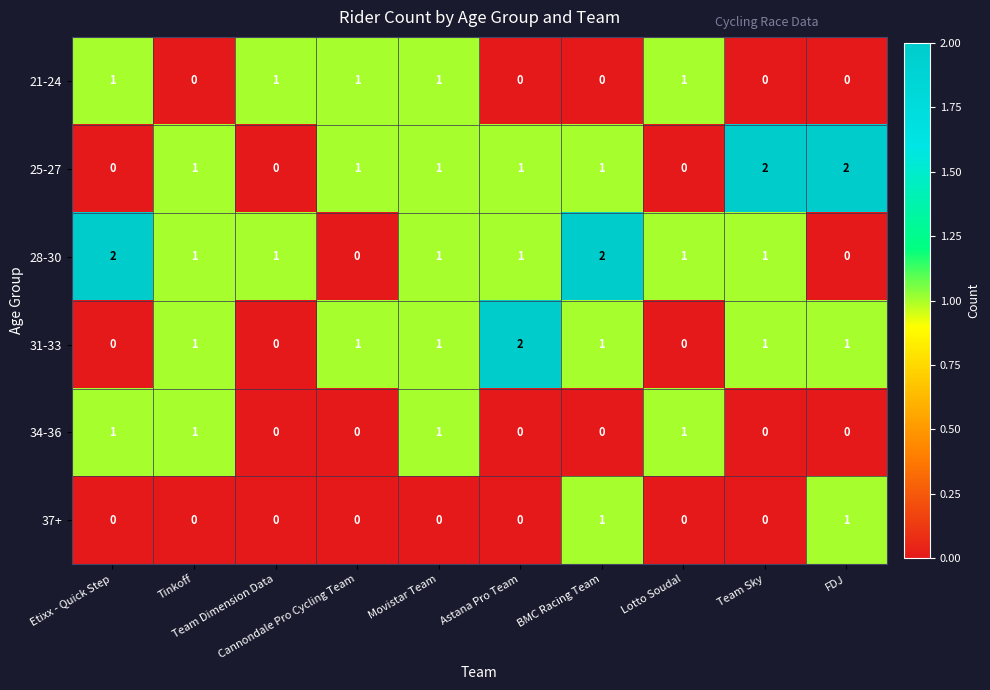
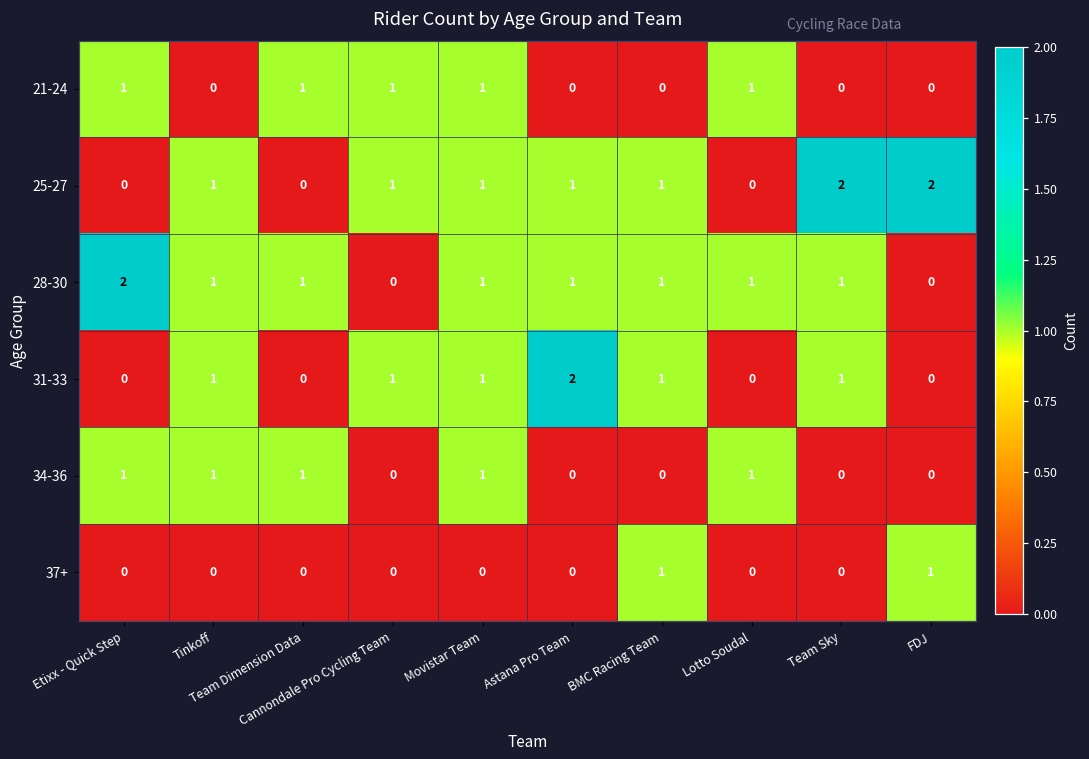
  {
    "21-24": {
      "Etixx - Quick Step": 1,
      "Tinkoff": 0,
      "Team Dimension Data": 1,
      "Cannondale Pro Cycling Team": 1,
      "Movistar Team": 1,
      "Astana Pro Team": 0,
      "BMC Racing Team": 0,
      "Lotto Soudal": 1,
      "Team Sky": 0,
      "FDJ": 0
    },
    "25-27": {
      "Etixx - Quick Step": 0,
      "Tinkoff": 1,
      "Team Dimension Data": 0,
      "Cannondale Pro Cycling Team": 1,
      "Movistar Team": 1,
      "Astana Pro Team": 1,
      "BMC Racing Team": 1,
      "Lotto Soudal": 0,
      "Team Sky": 2,
      "FDJ": 2
    },
    "28-30": {
      "Etixx - Quick Step": 2,
      "Tinkoff": 1,
      "Team Dimension Data": 1,
      "Cannondale Pro Cycling Team": 0,
      "Movistar Team": 1,
      "Astana Pro Team": 1,
-     "BMC Racing Team": 2,
+     "BMC Racing Team": 1,
      "Lotto Soudal": 1,
      "Team Sky": 1,
      "FDJ": 0
    },
    "31-33": {
      "Etixx - Quick Step": 0,
      "Tinkoff": 1,
      "Team Dimension Data": 0,
      "Cannondale Pro Cycling Team": 1,
      "Movistar Team": 1,
      "Astana Pro Team": 2,
      "BMC Racing Team": 1,
      "Lotto Soudal": 0,
      "Team Sky": 1,
-     "FDJ": 1
+     "FDJ": 0
    },
    "34-36": {
      "Etixx - Quick Step": 1,
      "Tinkoff": 1,
-     "Team Dimension Data": 0,
+     "Team Dimension Data": 1,
      "Cannondale Pro Cycling Team": 0,
      "Movistar Team": 1,
      "Astana Pro Team": 0,
      "BMC Racing Team": 0,
      "Lotto Soudal": 1,
      "Team Sky": 0,
      "FDJ": 0
    },
    "37+": {
      "Etixx - Quick Step": 0,
      "Tinkoff": 0,
      "Team Dimension Data": 0,
      "Cannondale Pro Cycling Team": 0,
      "Movistar Team": 0,
      "Astana Pro Team": 0,
      "BMC Racing Team": 1,
      "Lotto Soudal": 0,
      "Team Sky": 0,
      "FDJ": 1
    }
  }
